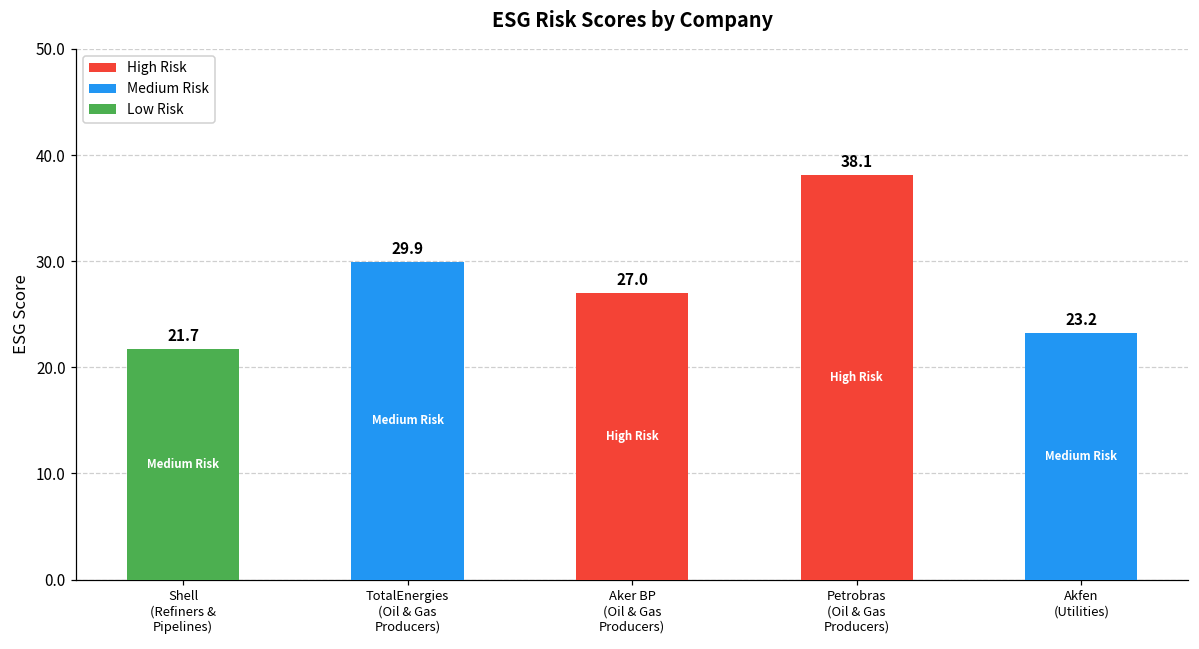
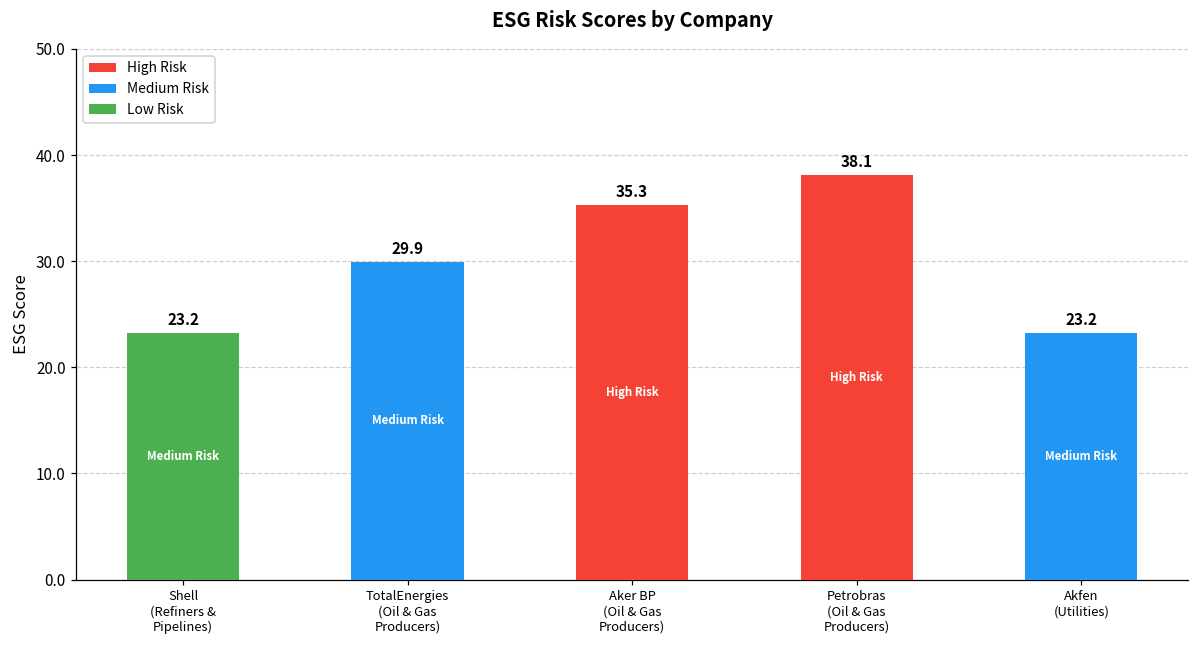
  {
-   "Shell (Refiners & Pipelines)": 21.7,
+   "Shell (Refiners & Pipelines)": 23.2,
    "TotalEnergies (Oil & Gas Producers)": 29.9,
-   "Aker BP (Oil & Gas Producers)": 27.0,
+   "Aker BP (Oil & Gas Producers)": 35.3,
    "Petrobras (Oil & Gas Producers)": 38.1,
    "Akfen (Utilities)": 23.2
  }
